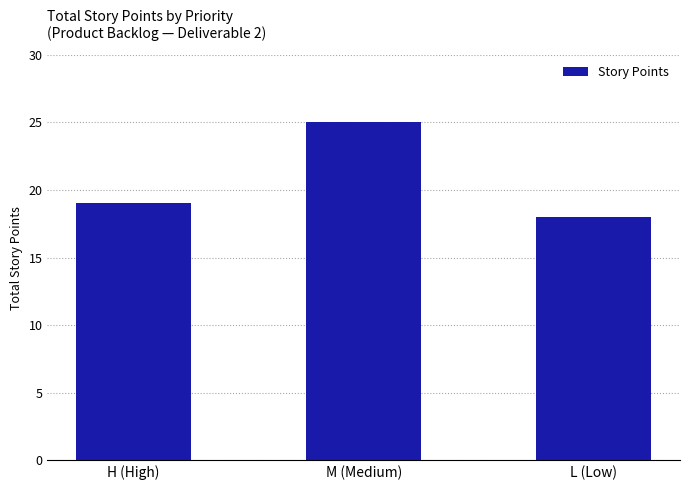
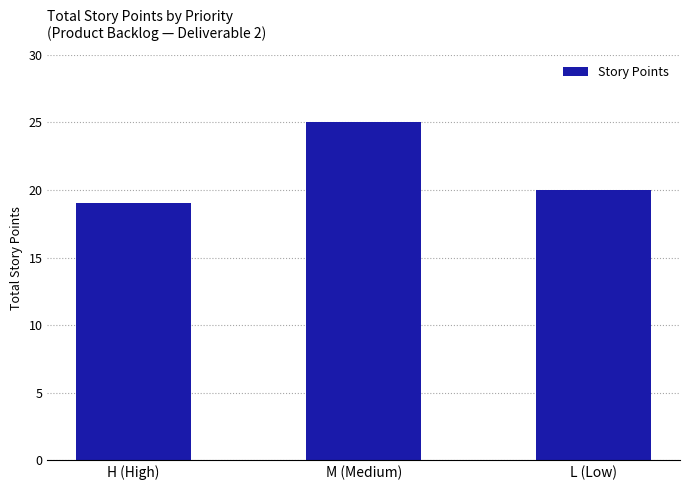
  {
    "H (High)": 19,
    "M (Medium)": 25,
-   "L (Low)": 18
+   "L (Low)": 20
  }
